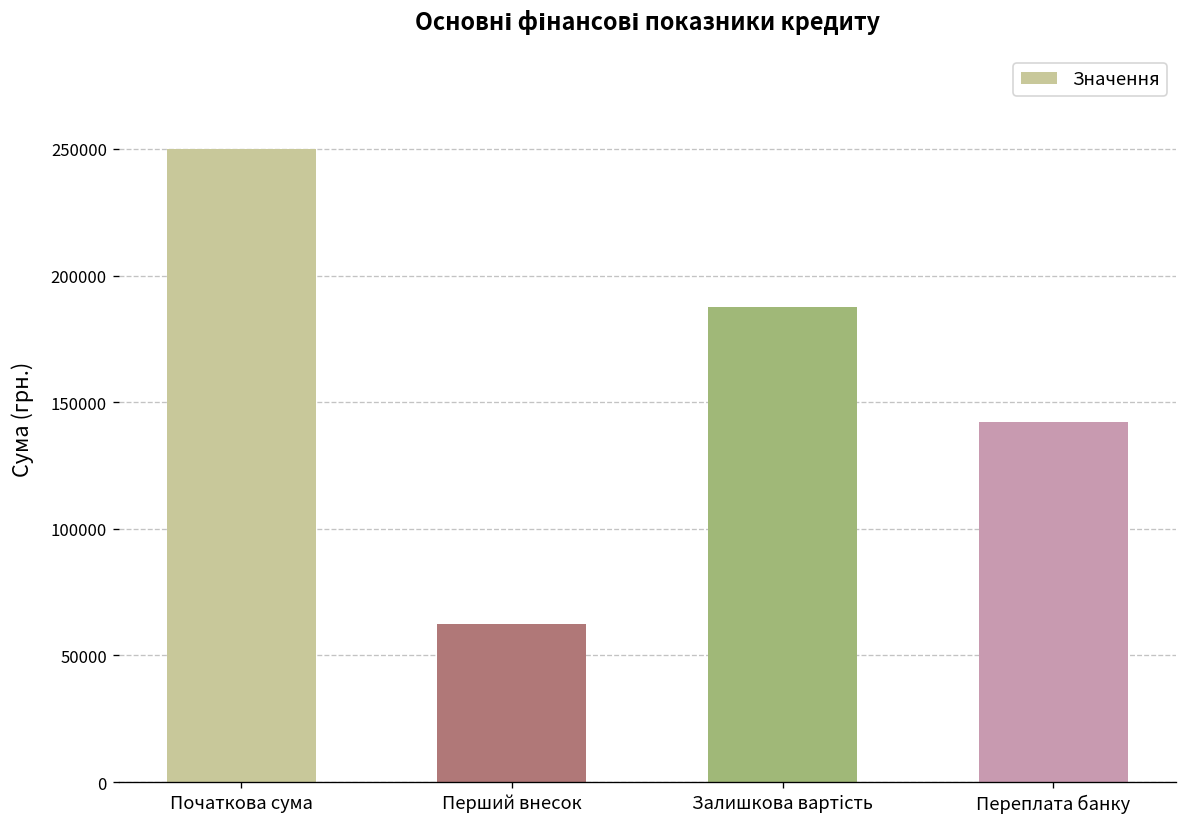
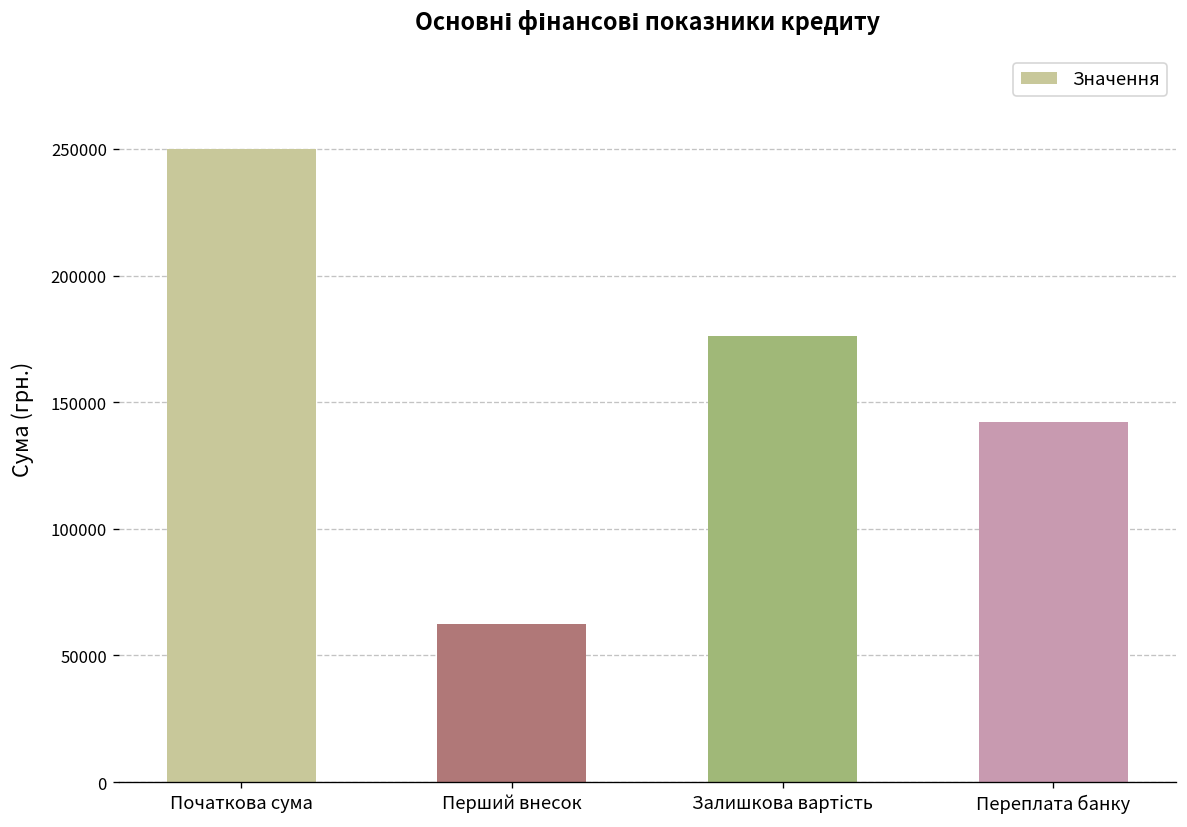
  {
    "Початкова сума": 250000,
    "Перший внесок": 63000,
-   "Залишкова вартість": 188000,
+   "Залишкова вартість": 176000,
    "Переплата банку": 142000
  }
